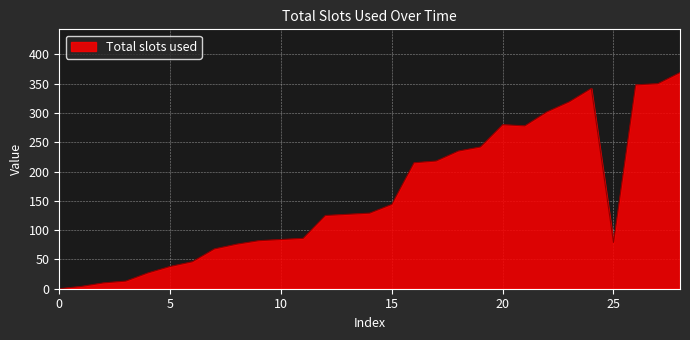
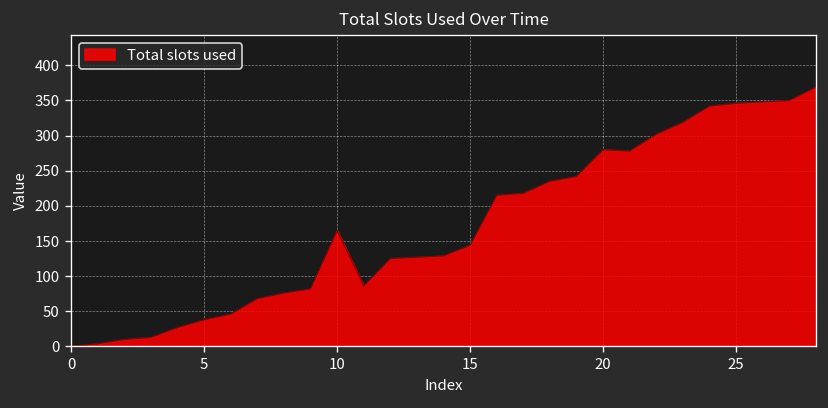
  {
    "0": 0,
    "5": 40,
-   "10": 80,
+   "10": 170,
    "15": 140,
    "20": 280,
-   "25": 80
+   "25": 350
  }
